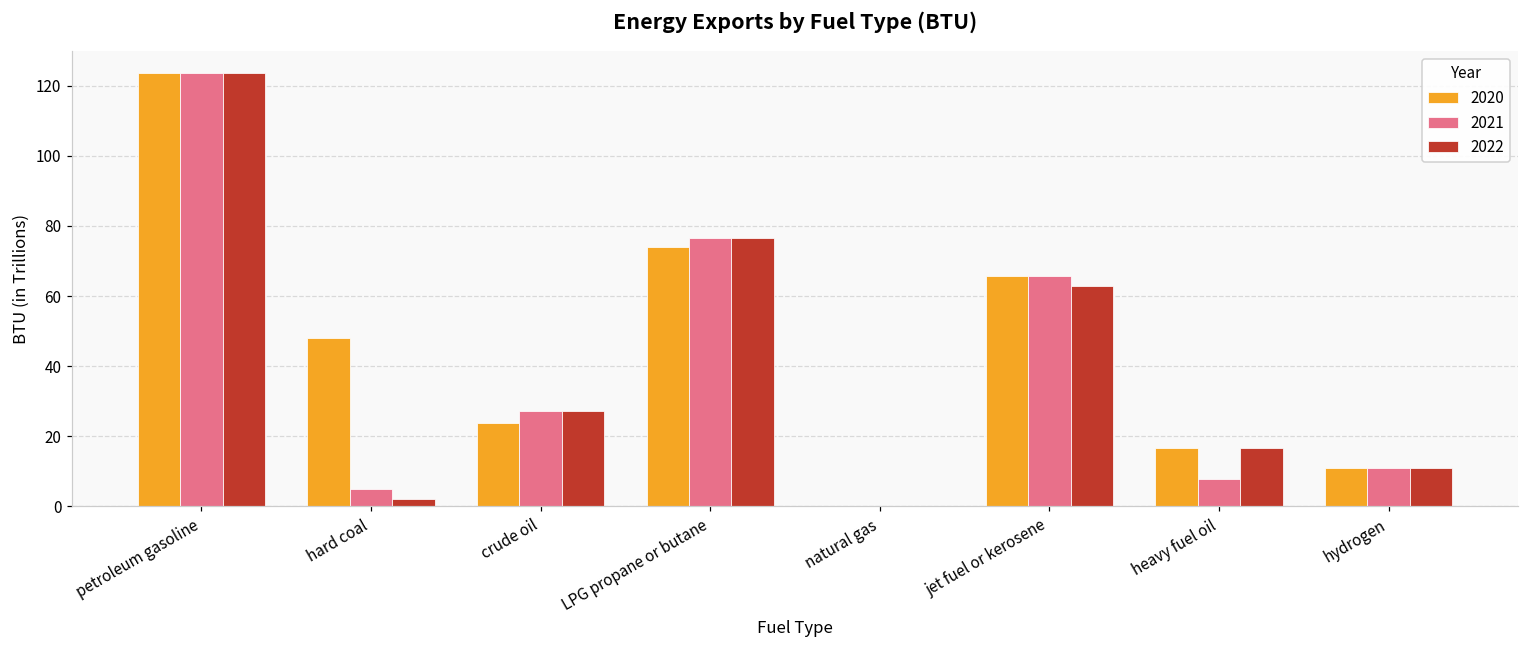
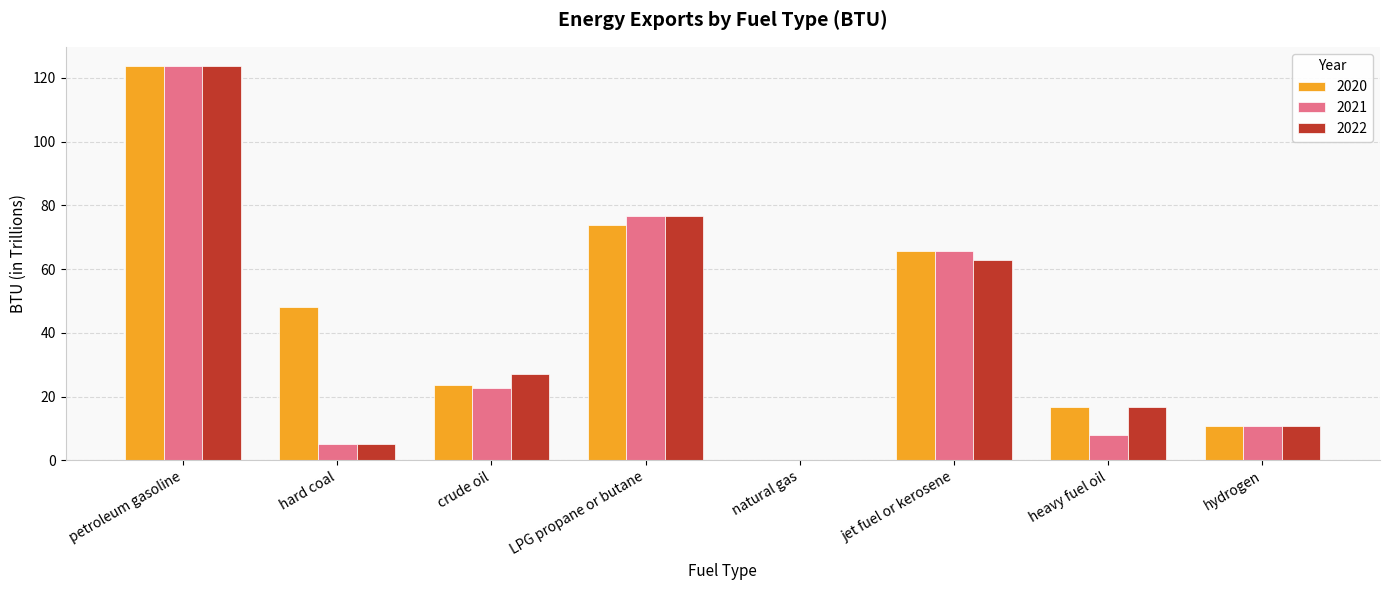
  {
    "2020": {
      "petroleum gasoline": 124,
      "hard coal": 48,
      "crude oil": 24,
      "LPG propane or butane": 74,
      "natural gas": 0,
      "jet fuel or kerosene": 66,
      "heavy fuel oil": 17,
      "hydrogen": 11
    },
    "2021": {
      "petroleum gasoline": 124,
      "hard coal": 5,
-     "crude oil": 27,
+     "crude oil": 23,
      "LPG propane or butane": 77,
      "natural gas": 0,
      "jet fuel or kerosene": 66,
      "heavy fuel oil": 8,
      "hydrogen": 11
    },
    "2022": {
      "petroleum gasoline": 124,
-     "hard coal": 2,
+     "hard coal": 5,
      "crude oil": 27,
      "LPG propane or butane": 77,
      "natural gas": 0,
      "jet fuel or kerosene": 63,
      "heavy fuel oil": 17,
      "hydrogen": 11
    }
  }
